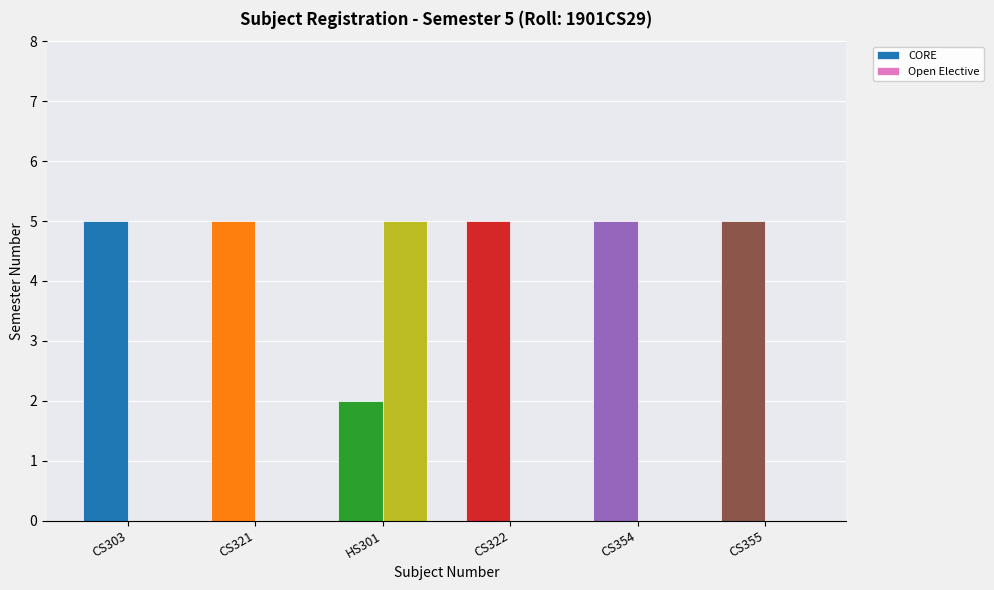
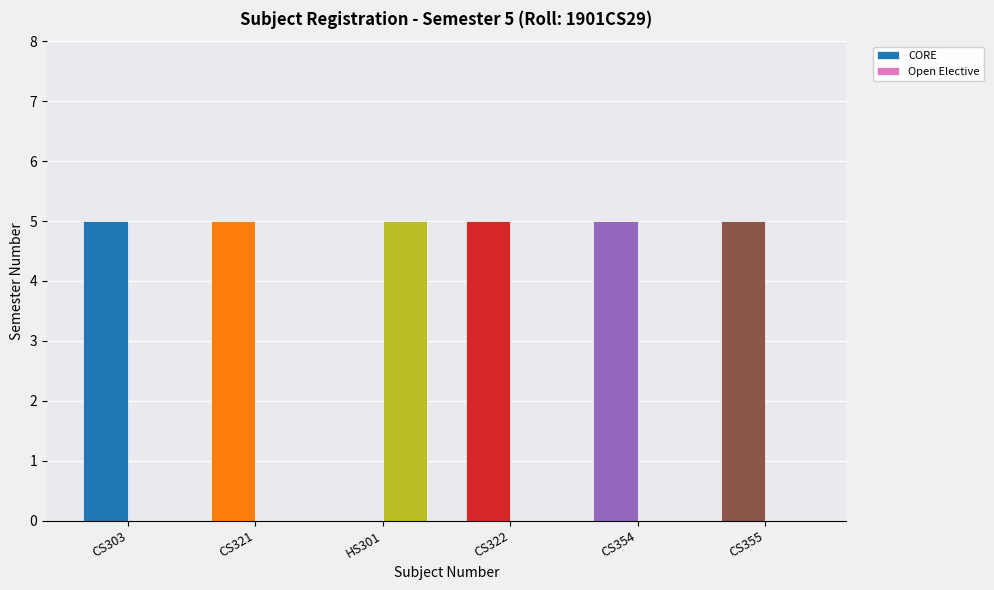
  {
    "CORE": {
      "CS303": 5,
      "CS321": 5,
-     "HS301": 2,
+     "HS301": 0,
      "CS322": 5,
      "CS354": 5,
      "CS355": 5
    },
    "Open Elective": {
      "CS303": 0,
      "CS321": 0,
      "HS301": 5,
      "CS322": 0,
      "CS354": 0,
      "CS355": 0
    }
  }
